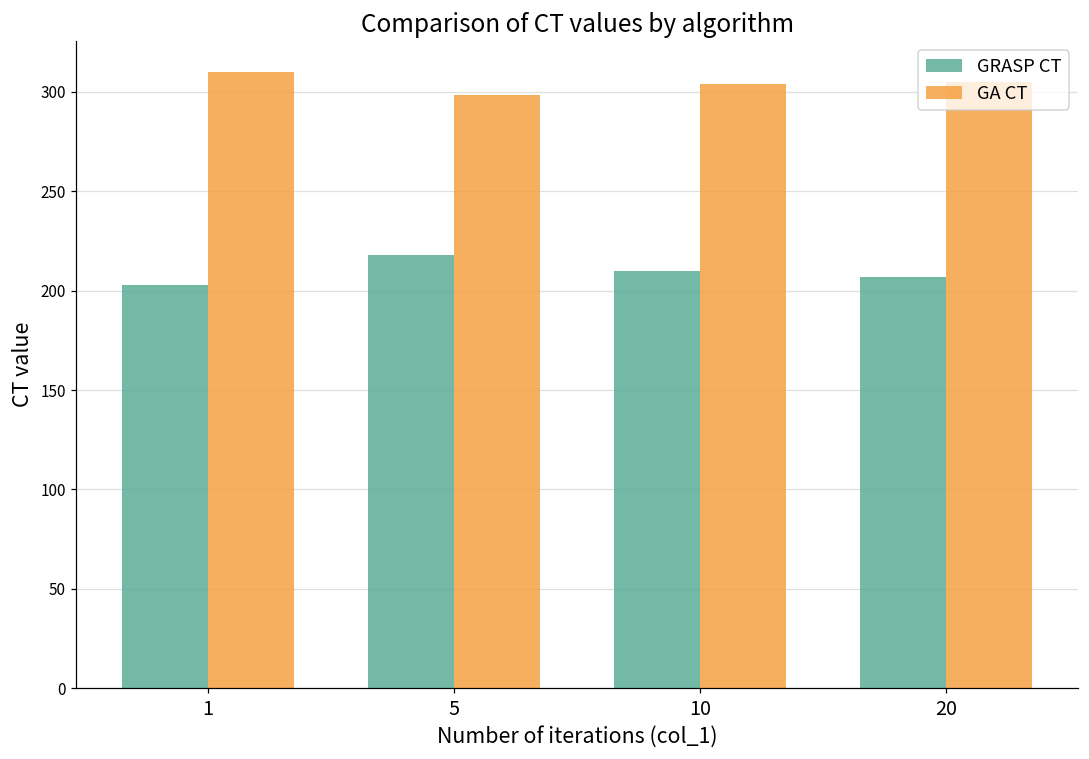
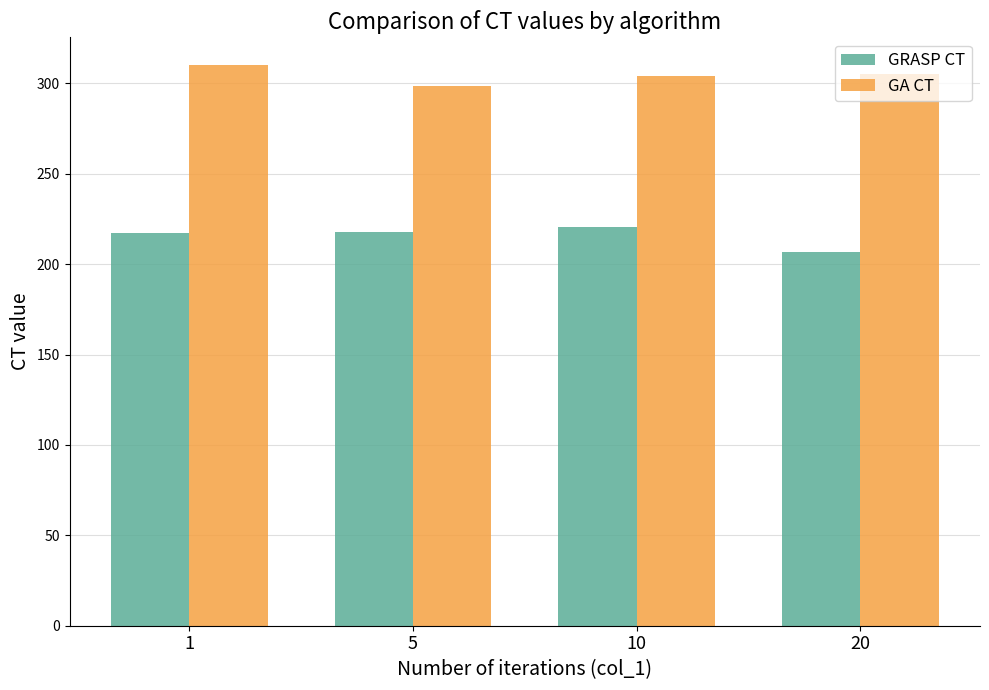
  {
    "GRASP CT": {
-     "1": 203,
+     "1": 217,
      "5": 218,
-     "10": 210,
+     "10": 221,
      "20": 207
    },
    "GA CT": {
      "1": 310,
      "5": 299,
      "10": 304
    }
  }
